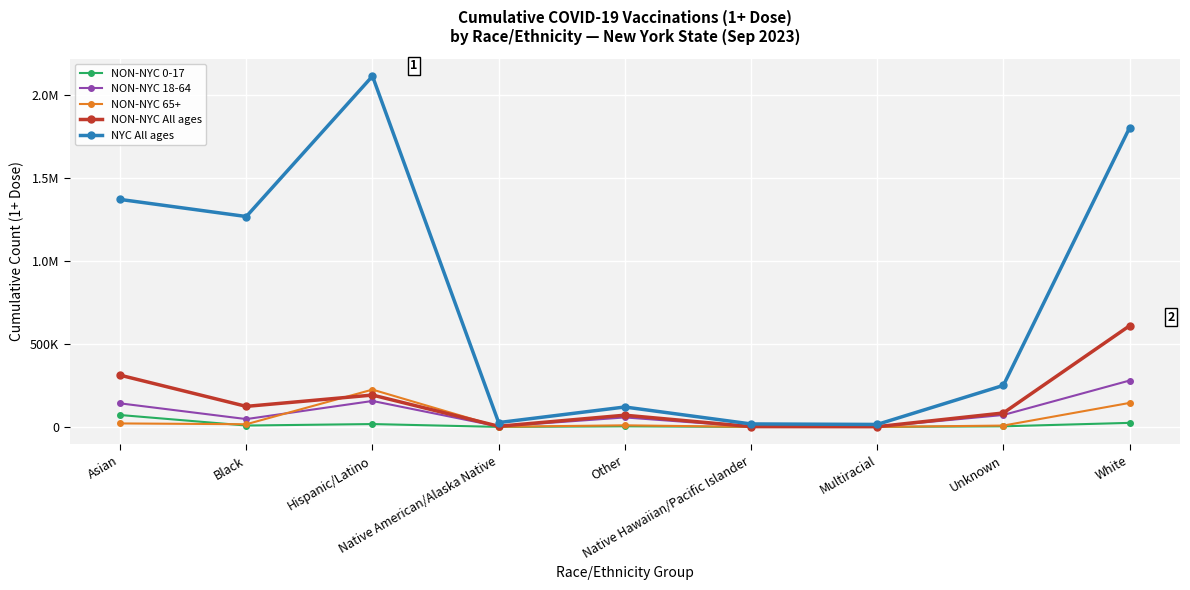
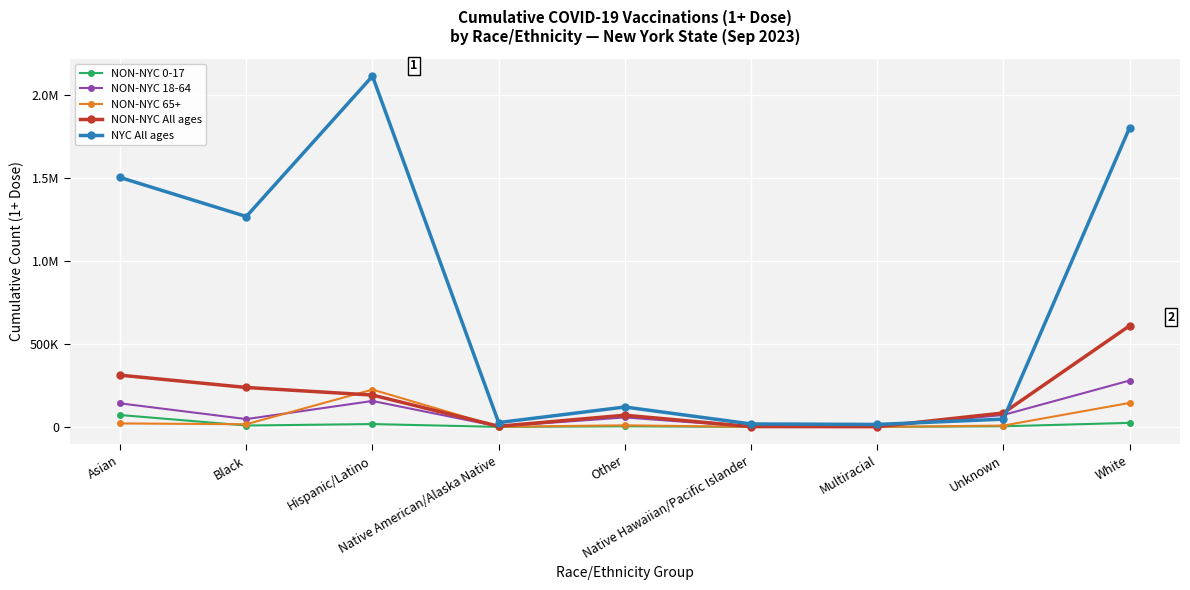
  {
    "NON-NYC 0-17": {
      "Asian": 70000,
      "Hispanic/Latino": 20000,
      "White": 20000
    },
    "NON-NYC 18-64": {
      "Asian": 140000,
      "Black": 50000,
      "Hispanic/Latino": 160000,
      "White": 280000
    },
    "NON-NYC 65+": {
      "Asian": 20000,
      "Hispanic/Latino": 220000,
      "White": 140000
    },
    "NON-NYC All ages": {
      "Asian": 310000,
-     "Black": 120000,
+     "Black": 240000,
      "Hispanic/Latino": 190000,
      "White": 610000
    },
    "NYC All ages": {
-     "Asian": 1370000,
+     "Asian": 1500000,
      "Black": 1270000,
      "Hispanic/Latino": 2110000,
      "Native American/Alaska Native": 30000,
      "Other": 120000,
      "Native Hawaiian/Pacific Islander": 20000,
-     "Unknown": 250000,
+     "Unknown": 50000,
      "White": 1800000
    }
  }
